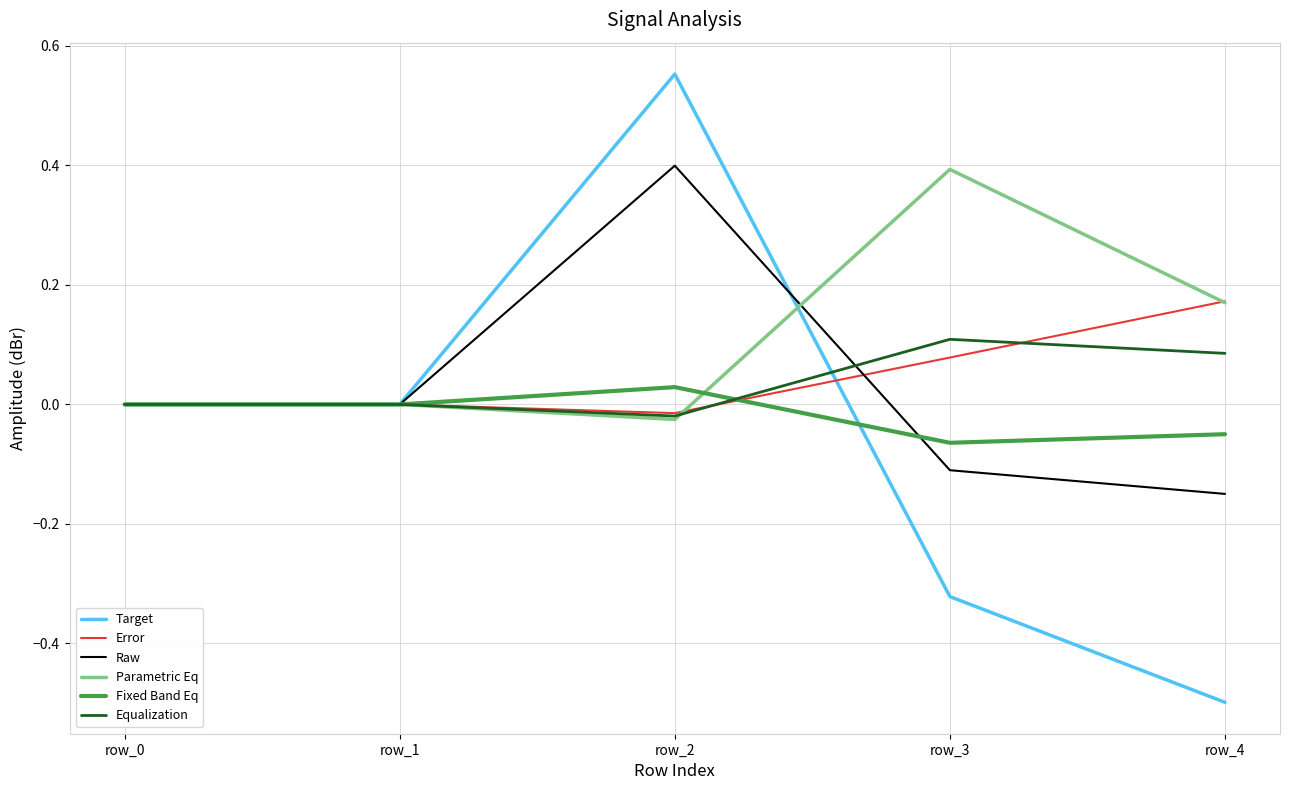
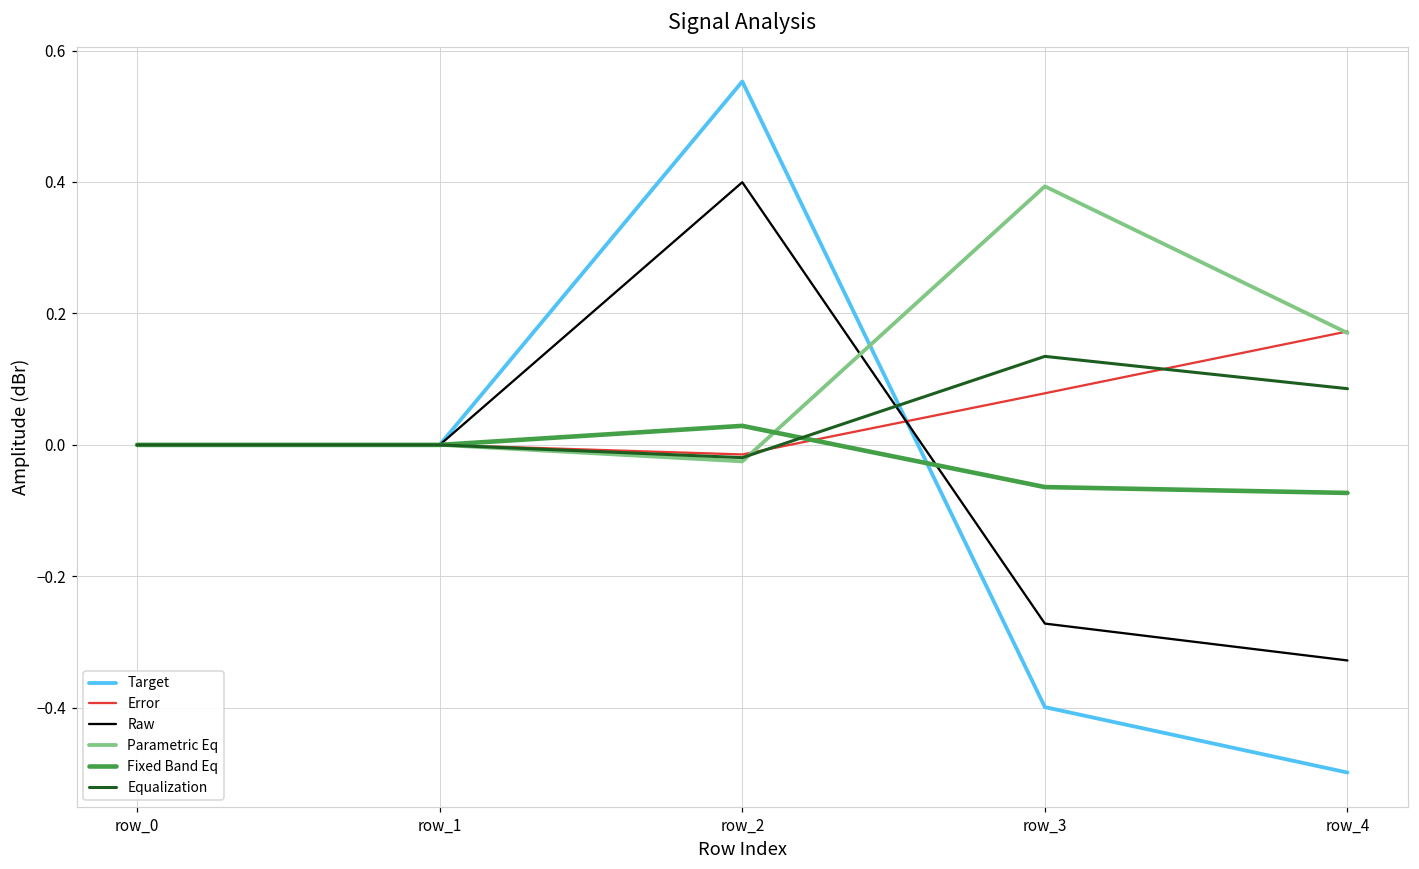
  {
    "Target": {
      "row_2": 0.55,
-     "row_3": -0.32,
+     "row_3": -0.40,
      "row_4": -0.50
    },
    "Error": {
      "row_2": -0.01,
      "row_3": 0.08
    },
    "Raw": {
      "row_2": 0.40,
-     "row_3": -0.11,
-     "row_4": -0.15
+     "row_3": -0.27,
+     "row_4": -0.33
    },
    "Parametric Eq": {
      "row_2": -0.03,
      "row_3": 0.39
    },
    "Fixed Band Eq": {
      "row_2": 0.03,
      "row_3": -0.06,
-     "row_4": -0.05
+     "row_4": -0.07
    },
    "Equalization": {
      "row_2": -0.02,
-     "row_3": 0.11,
+     "row_3": 0.13,
      "row_4": 0.09
    }
  }
